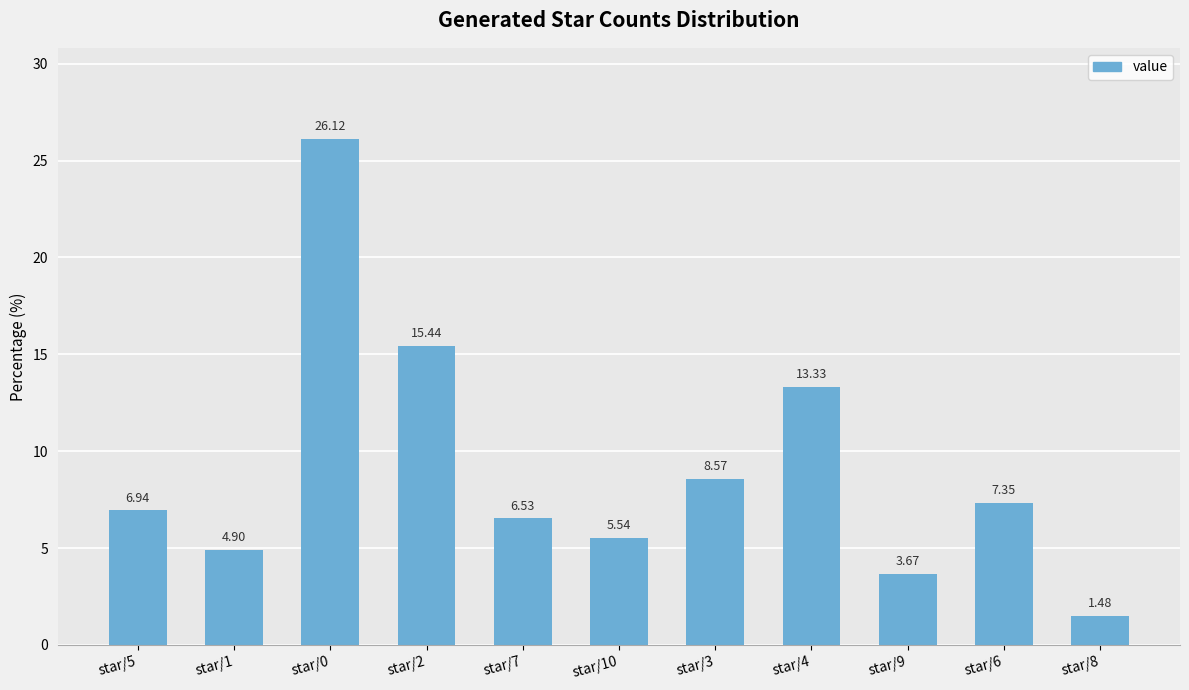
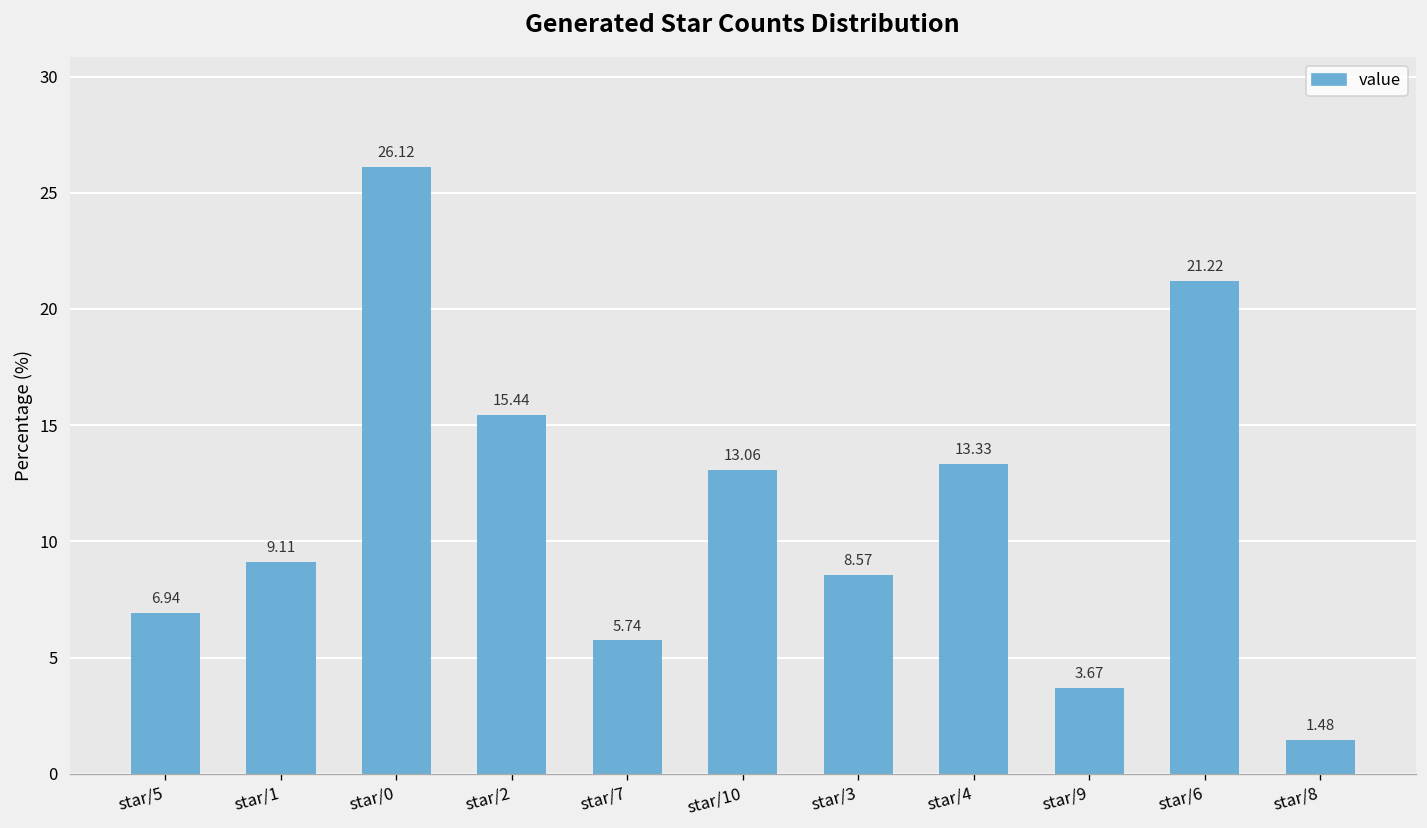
  {
    "star/5": 6.94,
-   "star/1": 4.90,
+   "star/1": 9.11,
    "star/0": 26.12,
    "star/2": 15.44,
-   "star/7": 6.53,
-   "star/10": 5.54,
+   "star/7": 5.74,
+   "star/10": 13.06,
    "star/3": 8.57,
    "star/4": 13.33,
    "star/9": 3.67,
-   "star/6": 7.35,
+   "star/6": 21.22,
    "star/8": 1.48
  }
